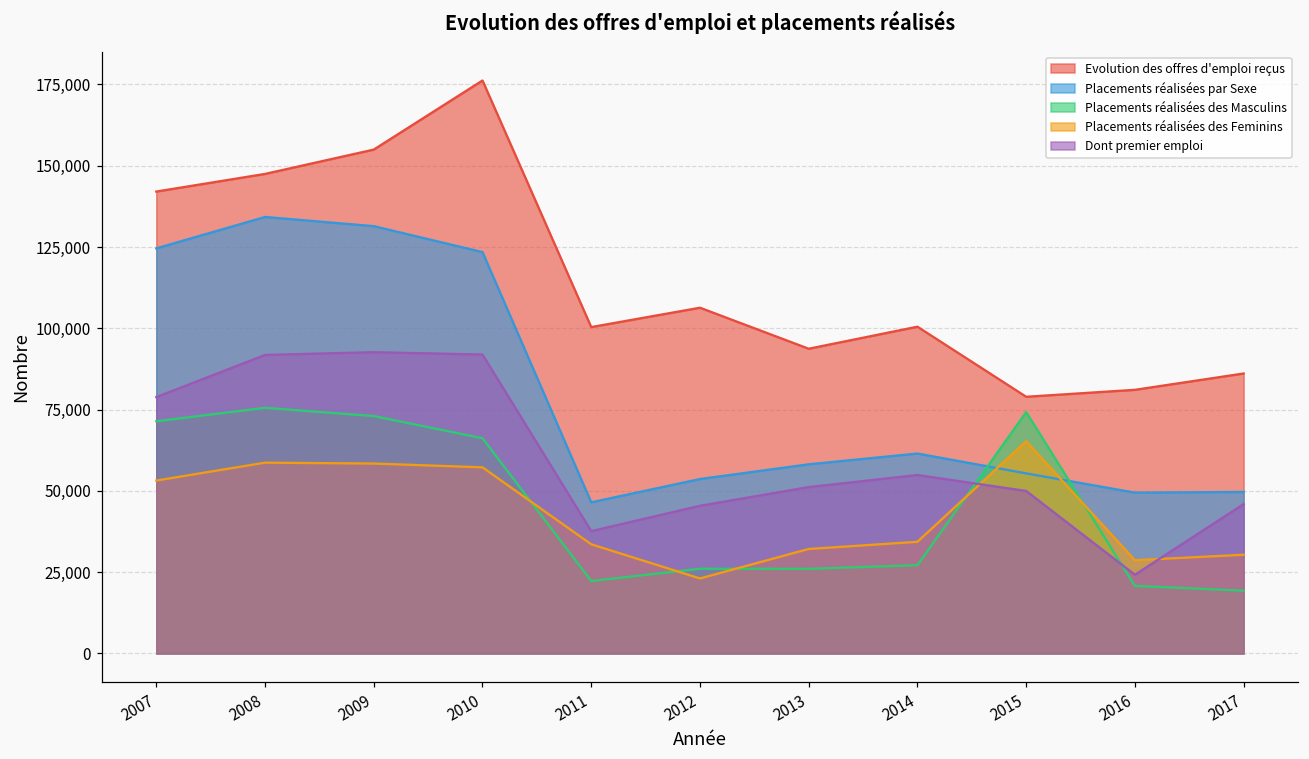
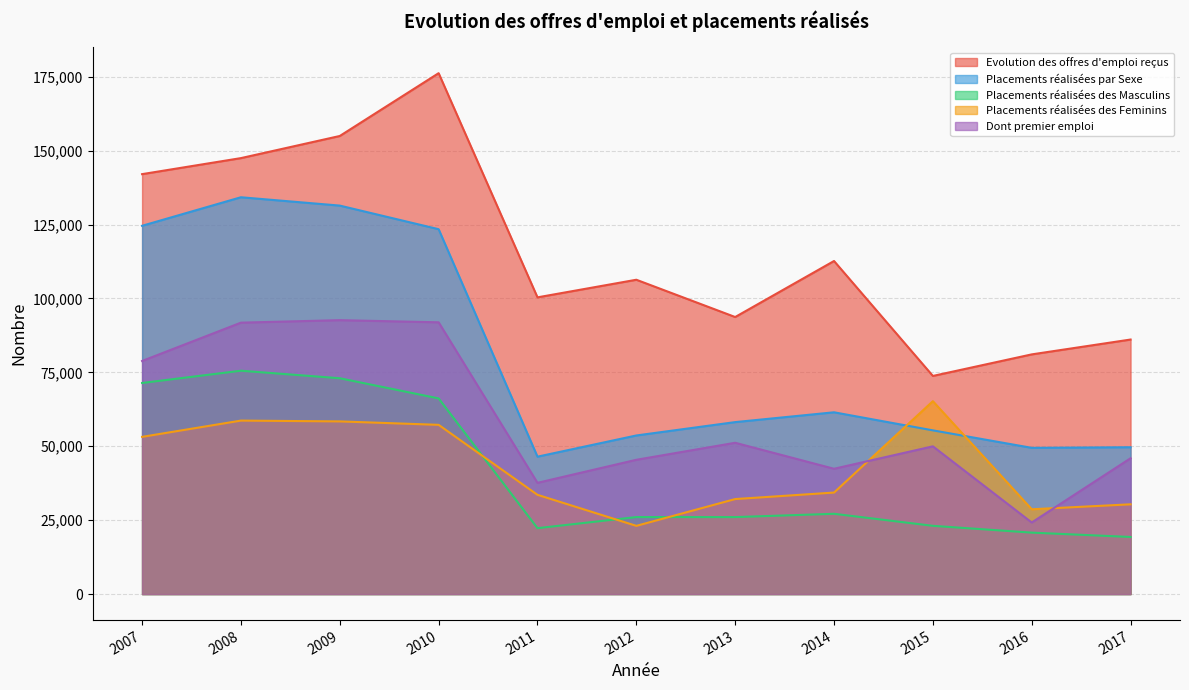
  {
    "Evolution des offres d'emploi reçus": {
      "2007": "142,000",
      "2008": "147,000",
      "2009": "155,000",
      "2010": "176,000",
      "2011": "100,000",
      "2012": "106,000",
      "2013": "94,000",
-     "2014": "100,000",
-     "2015": "79,000",
+     "2014": "113,000",
+     "2015": "74,000",
      "2016": "81,000",
      "2017": "86,000"
    },
    "Placements réalisées par Sexe": {
      "2007": "125,000",
      "2008": "134,000",
      "2009": "131,000",
      "2010": "123,000",
      "2011": "46,000",
      "2012": "54,000",
      "2013": "58,000",
      "2014": "61,000",
      "2015": "55,000",
      "2016": "49,000",
      "2017": "50,000"
    },
    "Placements réalisées des Masculins": {
      "2007": "71,000",
      "2008": "76,000",
      "2009": "73,000",
      "2010": "66,000",
      "2011": "22,000",
      "2012": "26,000",
      "2013": "26,000",
      "2014": "27,000",
-     "2015": "74,000",
+     "2015": "23,000",
      "2016": "21,000",
      "2017": "19,000"
    },
    "Placements réalisées des Feminins": {
      "2007": "53,000",
      "2008": "59,000",
      "2009": "58,000",
      "2010": "57,000",
      "2011": "34,000",
      "2012": "23,000",
      "2013": "32,000",
      "2014": "34,000",
      "2015": "65,000",
      "2016": "29,000",
      "2017": "30,000"
    },
    "Dont premier emploi": {
      "2007": "79,000",
      "2008": "92,000",
      "2009": "93,000",
      "2010": "92,000",
      "2011": "38,000",
      "2012": "45,000",
      "2013": "51,000",
-     "2014": "55,000",
+     "2014": "42,000",
      "2015": "50,000",
      "2016": "24,000",
      "2017": "46,000"
    }
  }
